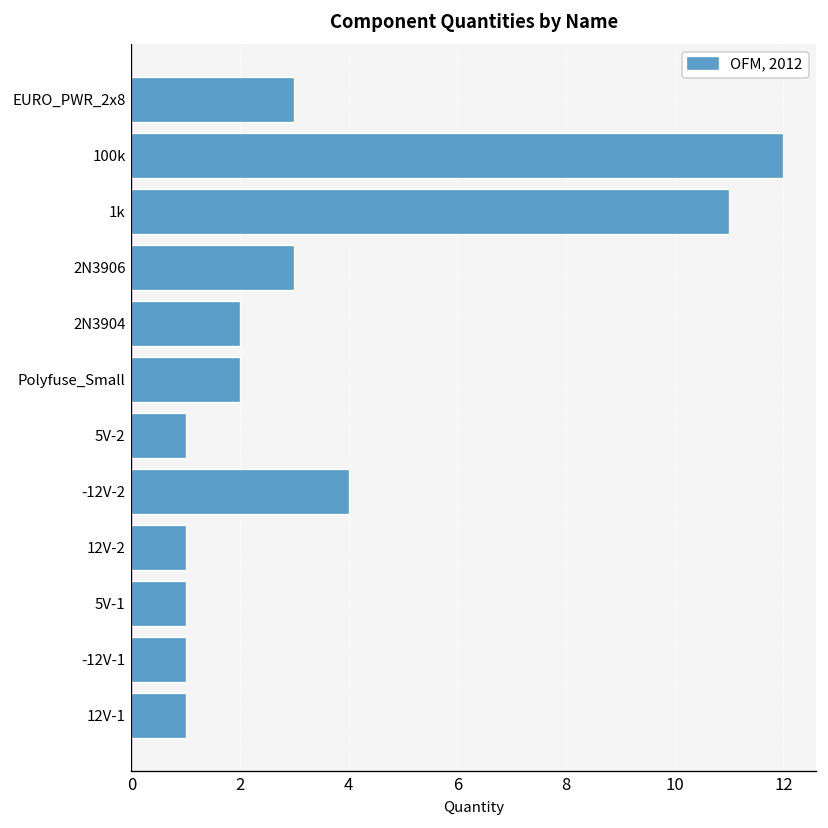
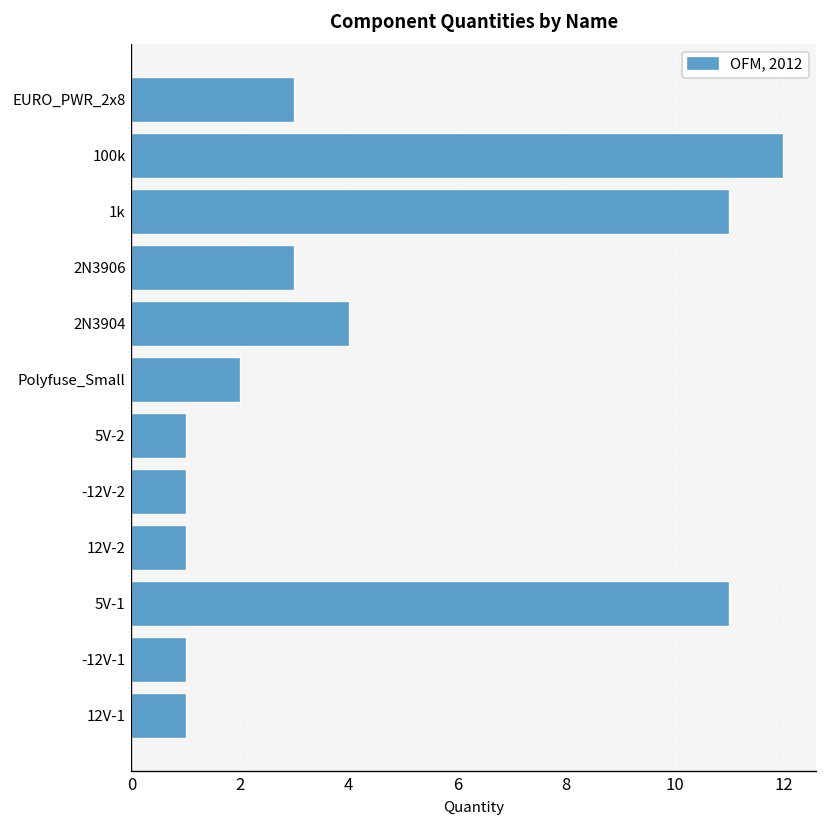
  {
    "EURO_PWR_2x8": 3,
    "100k": 12,
    "1k": 11,
    "2N3906": 3,
-   "2N3904": 2,
+   "2N3904": 4,
    "Polyfuse_Small": 2,
    "5V-2": 1,
-   "-12V-2": 4,
+   "-12V-2": 1,
    "12V-2": 1,
-   "5V-1": 1,
+   "5V-1": 11,
    "-12V-1": 1,
    "12V-1": 1
  }
